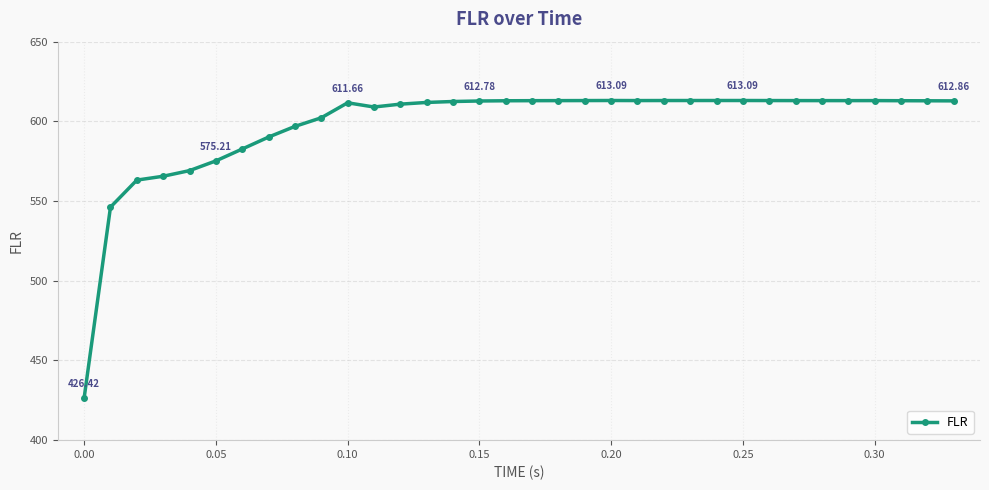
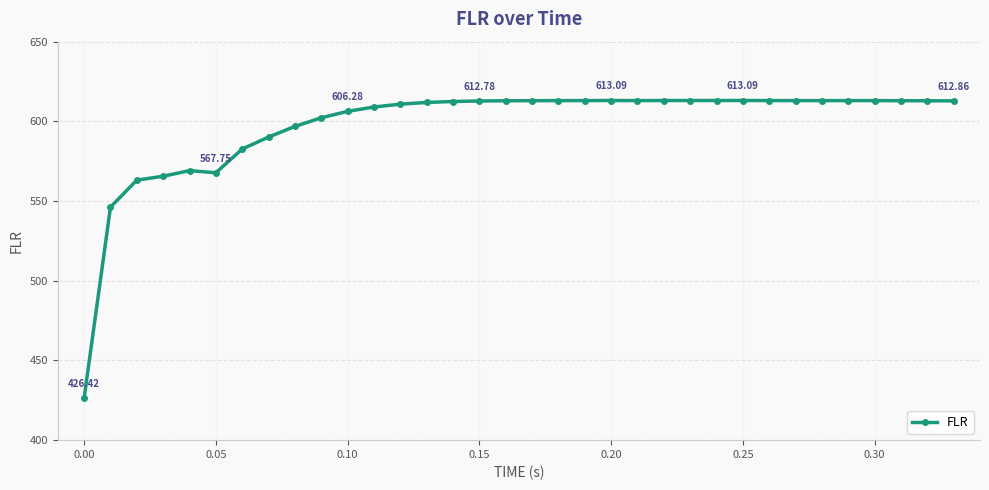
  {
    "0.00": 426.42,
-   "0.05": 575.21,
-   "0.10": 611.66,
+   "0.05": 567.75,
+   "0.10": 606.28,
    "0.15": 612.78,
    "0.20": 613.09,
    "0.25": 613.09
  }
